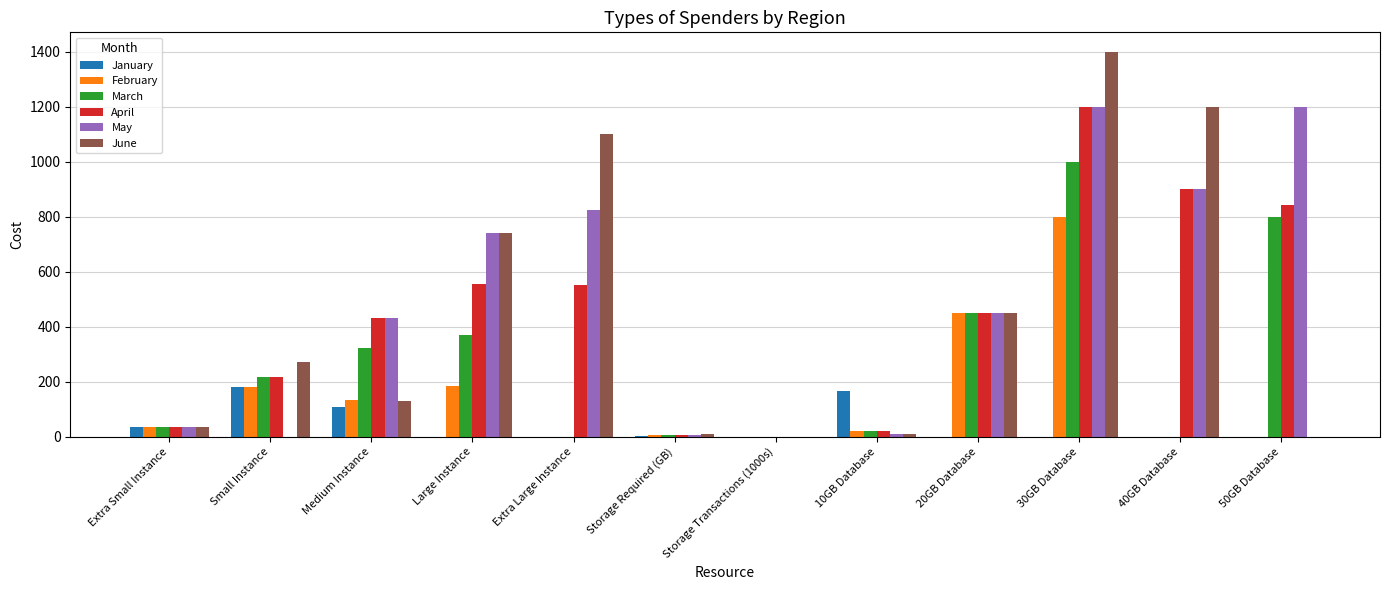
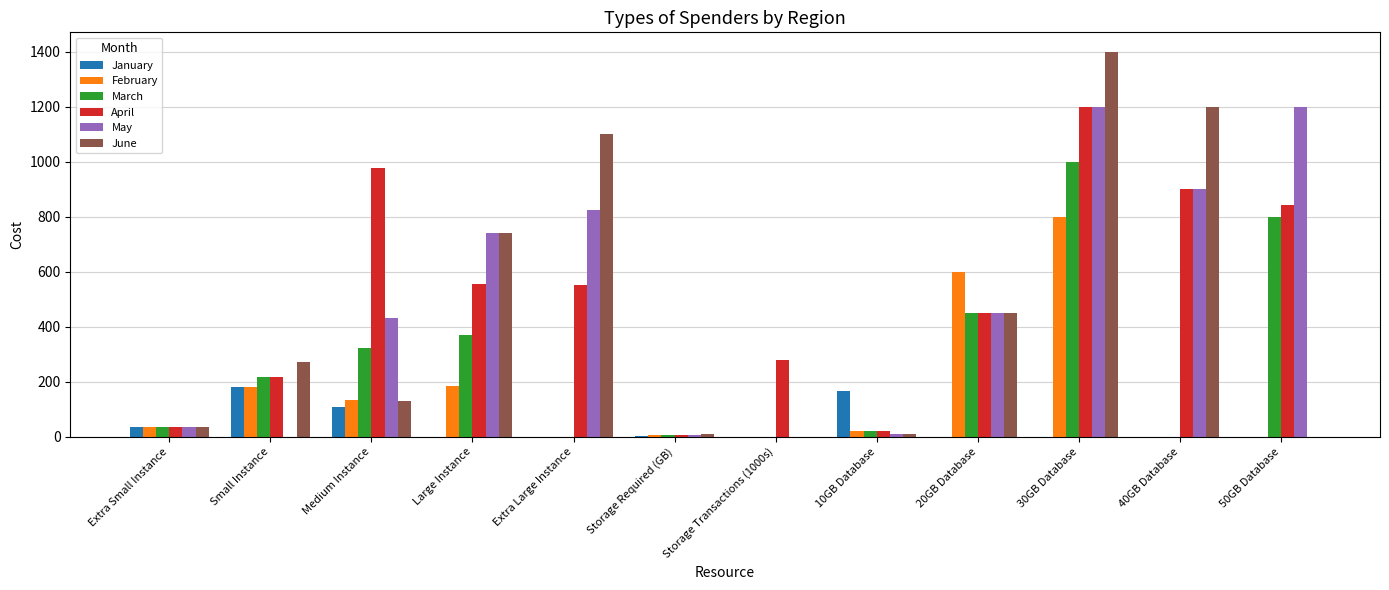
  {
    "January": {
      "Extra Small Instance": 40,
      "Small Instance": 180,
      "Medium Instance": 110,
      "Large Instance": 0,
      "Extra Large Instance": 0,
      "10GB Database": 170,
      "20GB Database": 0,
      "30GB Database": 0,
      "40GB Database": 0,
      "50GB Database": 0
    },
    "February": {
      "Extra Small Instance": 40,
      "Small Instance": 180,
      "Medium Instance": 130,
      "Large Instance": 190,
      "Extra Large Instance": 0,
      "10GB Database": 20,
-     "20GB Database": 450,
+     "20GB Database": 600,
      "30GB Database": 800,
      "40GB Database": 0,
      "50GB Database": 0
    },
    "March": {
      "Extra Small Instance": 40,
      "Small Instance": 220,
      "Medium Instance": 320,
      "Large Instance": 370,
      "Extra Large Instance": 0,
      "10GB Database": 20,
      "20GB Database": 450,
      "30GB Database": 1000,
      "40GB Database": 0,
      "50GB Database": 800
    },
    "April": {
      "Extra Small Instance": 40,
      "Small Instance": 220,
-     "Medium Instance": 430,
+     "Medium Instance": 980,
      "Large Instance": 560,
      "Extra Large Instance": 550,
-     "Storage Transactions (1000s)": 0,
+     "Storage Transactions (1000s)": 280,
      "10GB Database": 20,
      "20GB Database": 450,
      "30GB Database": 1200,
      "40GB Database": 900,
      "50GB Database": 840
    },
    "May": {
      "Extra Small Instance": 40,
      "Small Instance": 0,
      "Medium Instance": 430,
      "Large Instance": 740,
      "Extra Large Instance": 830,
      "10GB Database": 10,
      "20GB Database": 450,
      "30GB Database": 1200,
      "40GB Database": 900,
      "50GB Database": 1200
    },
    "June": {
      "Extra Small Instance": 40,
      "Small Instance": 270,
      "Medium Instance": 130,
      "Large Instance": 740,
      "Extra Large Instance": 1100,
      "10GB Database": 10,
      "20GB Database": 450,
      "30GB Database": 1400,
      "40GB Database": 1200,
      "50GB Database": 0
    }
  }
